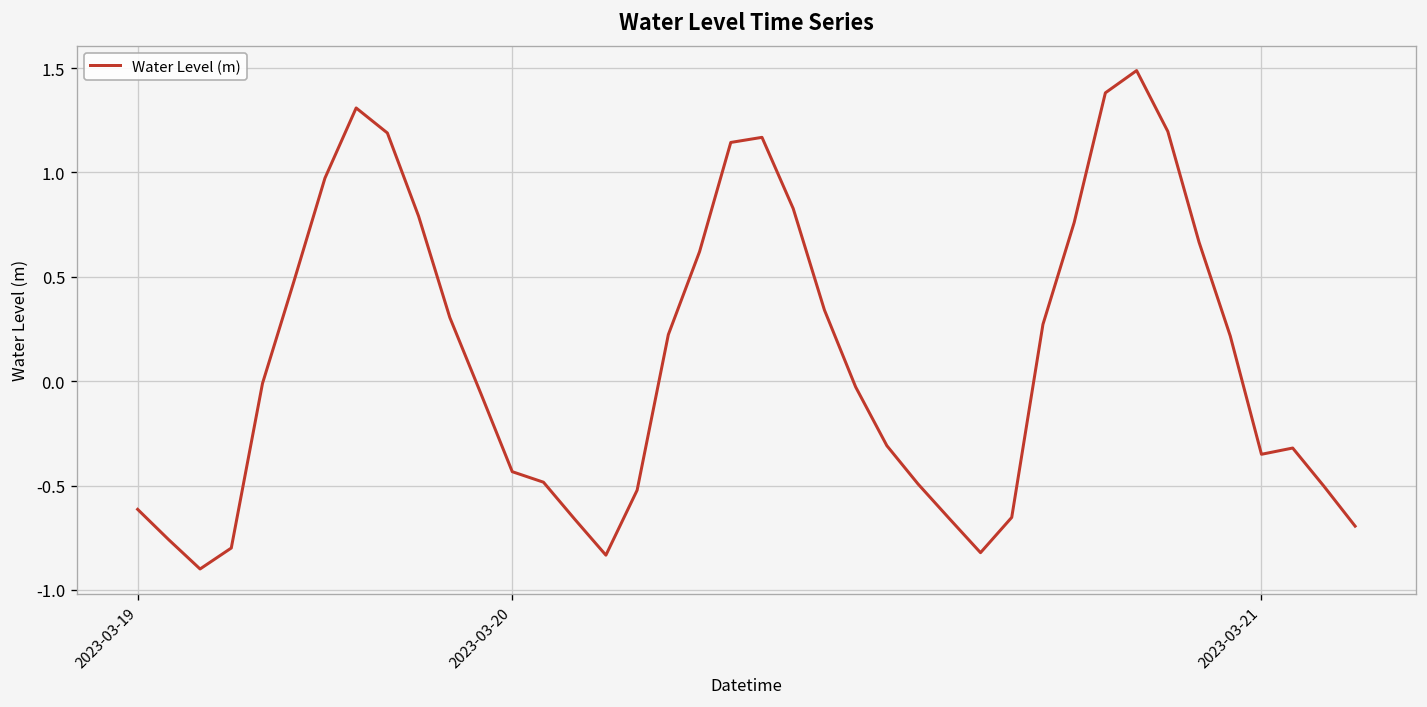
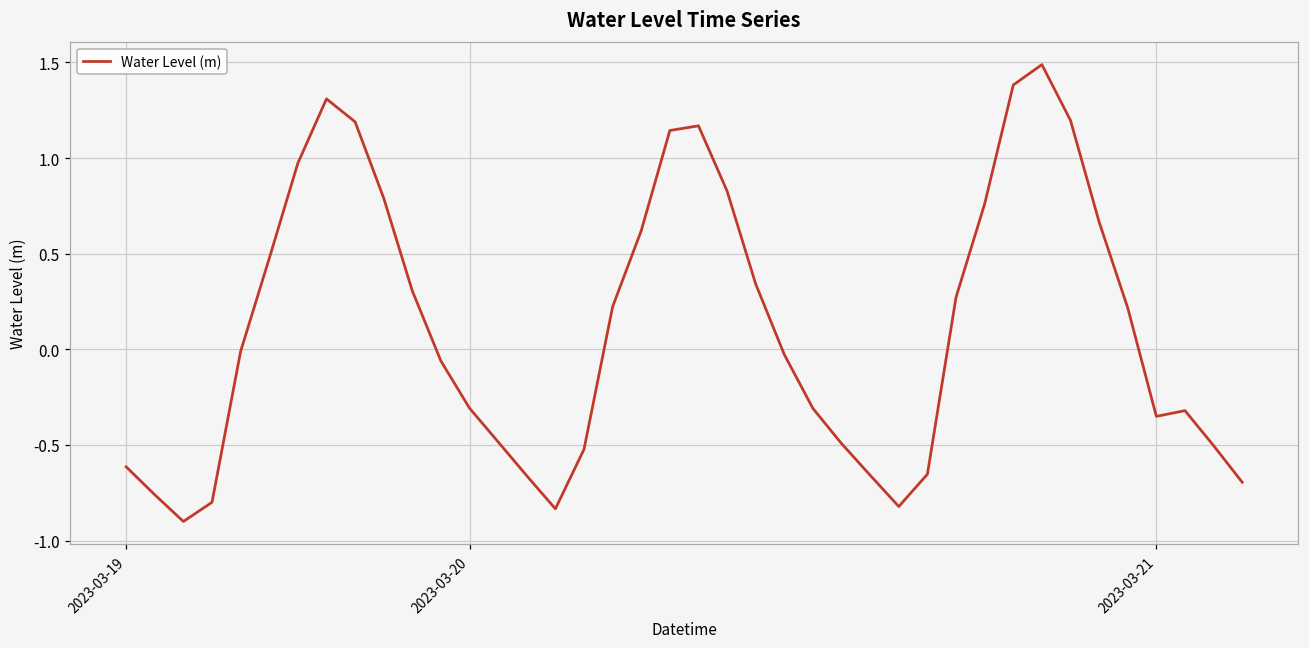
  {
    "2023-03-19": -0.61,
-   "2023-03-20": -0.43,
+   "2023-03-20": -0.31,
    "2023-03-21": -0.35
  }
